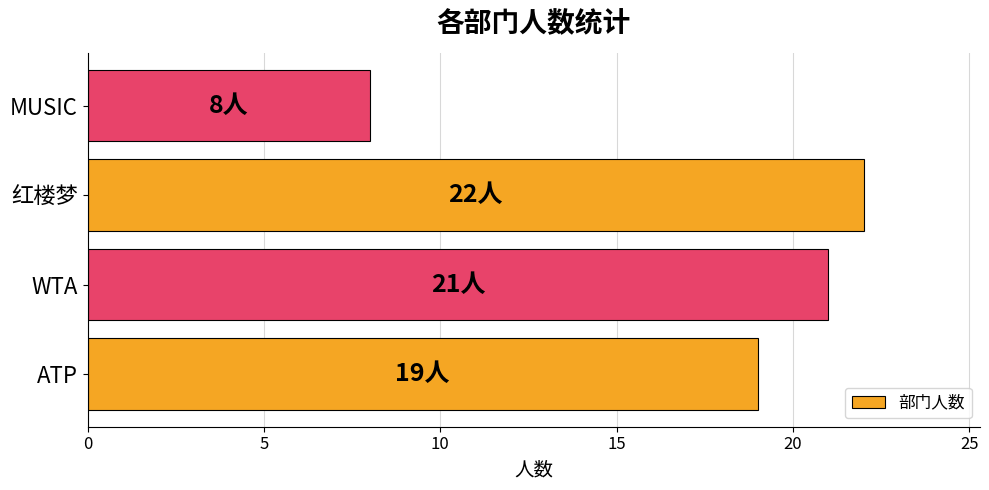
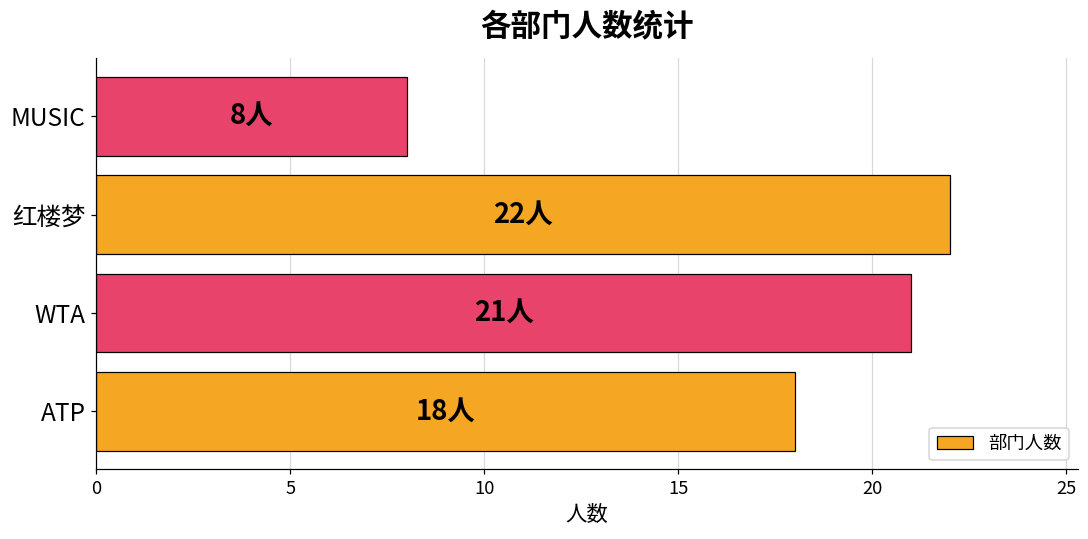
  {
    "MUSIC": "8人",
    "红楼梦": "22人",
    "WTA": "21人",
-   "ATP": "19人"
+   "ATP": "18人"
  }
